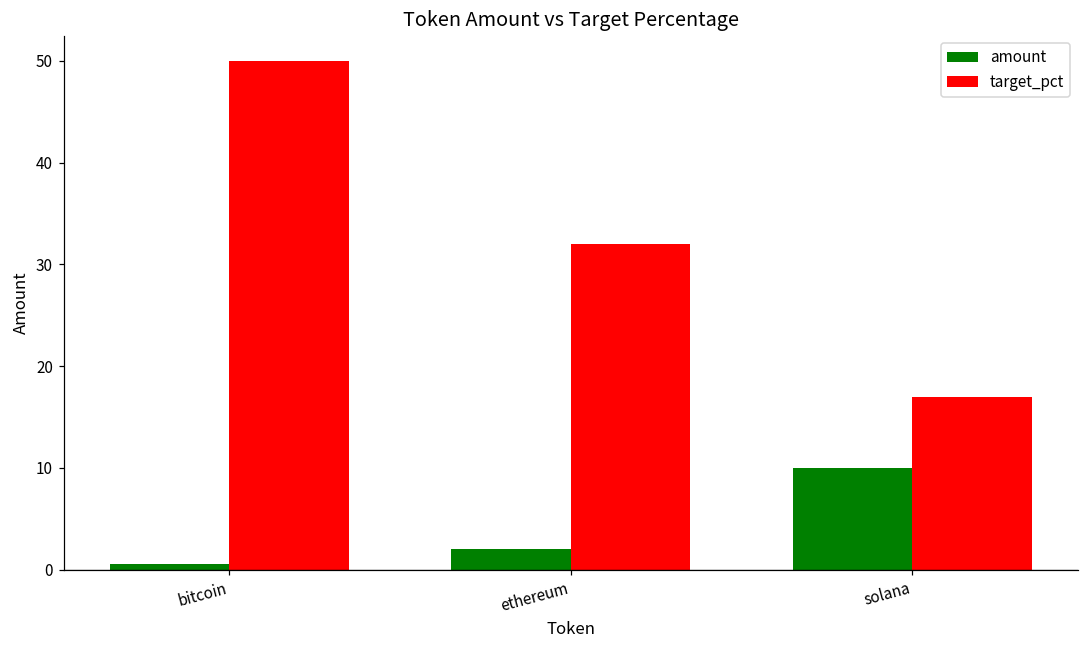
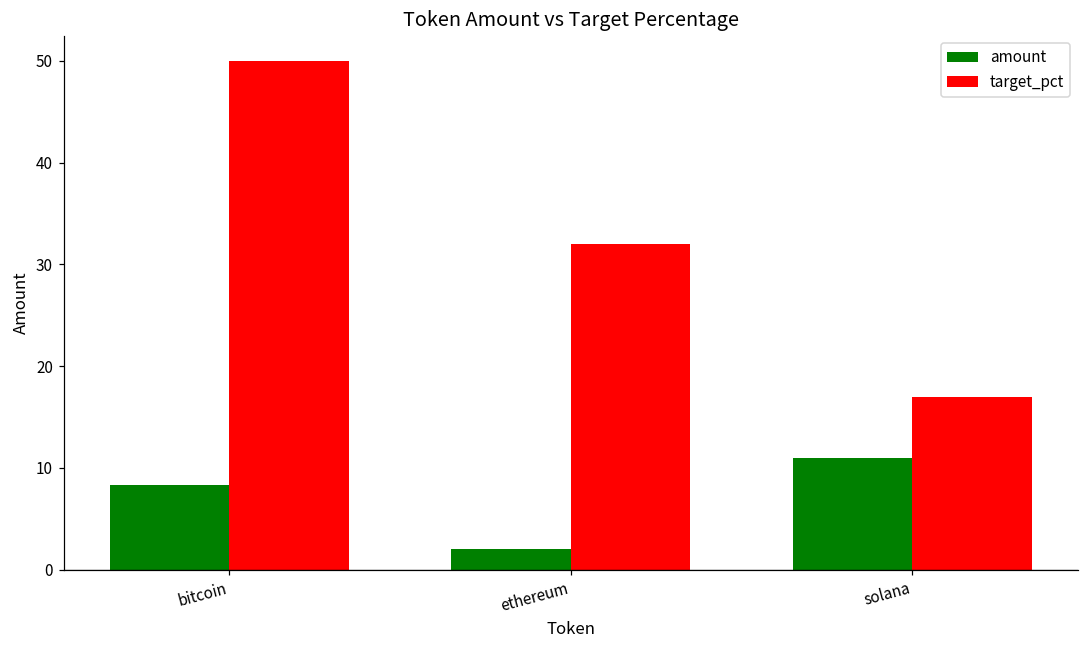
  {
    "amount": {
-     "bitcoin": 1,
+     "bitcoin": 8,
      "ethereum": 2,
-     "solana": 10
+     "solana": 11
    },
    "target_pct": {
      "bitcoin": 50,
      "ethereum": 32,
      "solana": 17
    }
  }
